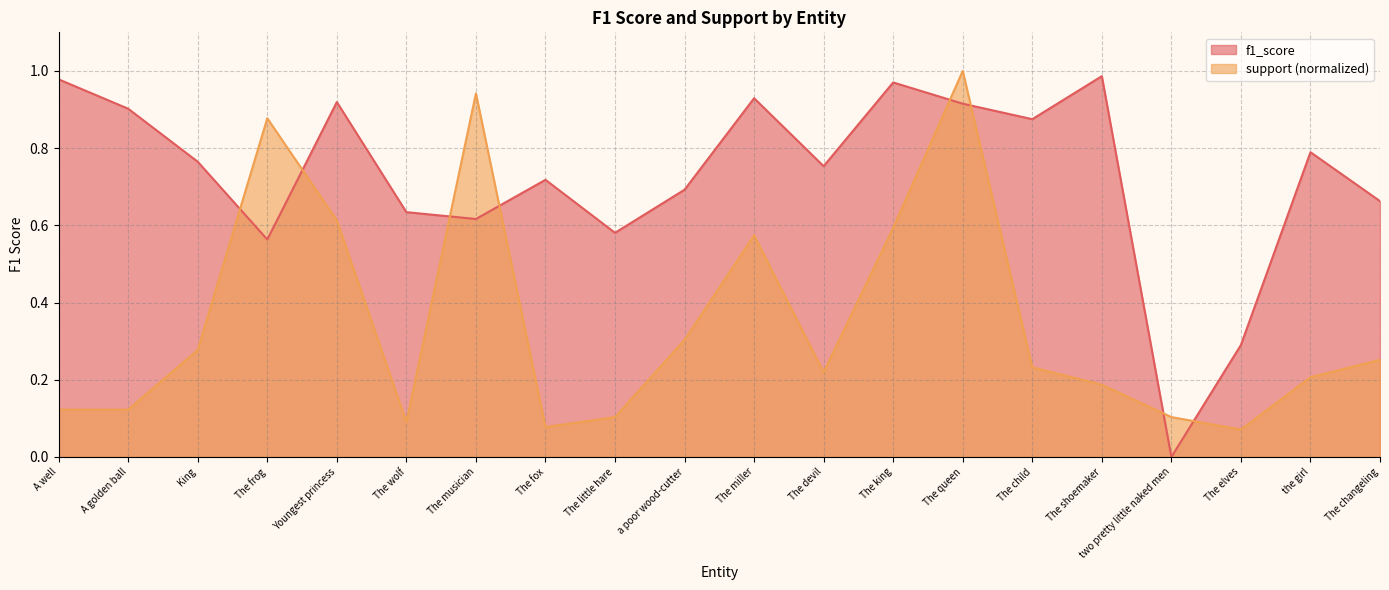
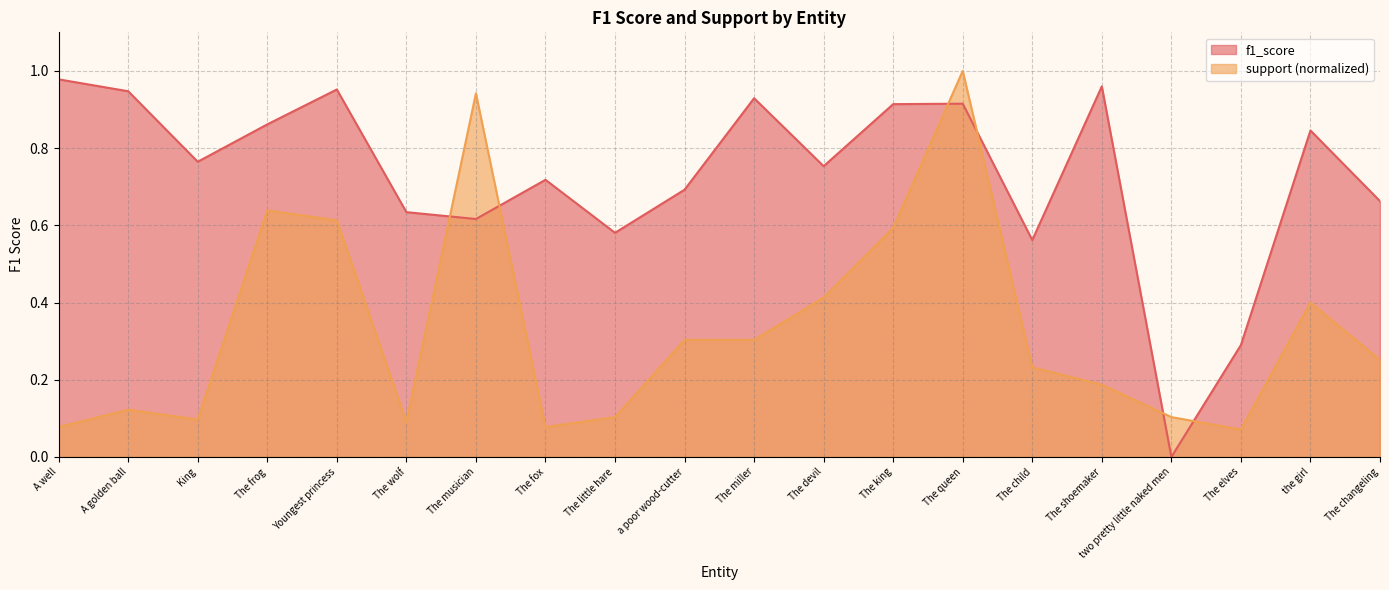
  {
    "f1_score": {
      "A well": 0.98,
-     "A golden ball": 0.90,
+     "A golden ball": 0.95,
      "King": 0.76,
-     "The frog": 0.56,
-     "Youngest princess": 0.92,
+     "The frog": 0.86,
+     "Youngest princess": 0.95,
      "The wolf": 0.63,
      "The musician": 0.62,
      "The fox": 0.72,
      "The little hare": 0.58,
      "a poor wood-cutter": 0.69,
      "The miller": 0.93,
      "The devil": 0.75,
-     "The king": 0.97,
+     "The king": 0.91,
      "The queen": 0.92,
-     "The child": 0.88,
-     "The shoemaker": 0.99,
+     "The child": 0.56,
+     "The shoemaker": 0.96,
      "two pretty little naked men": 0.00,
      "The elves": 0.29,
-     "the girl": 0.79,
+     "the girl": 0.85,
      "The changeling": 0.66
    },
    "support (normalized)": {
-     "A well": 0.12,
+     "A well": 0.08,
      "A golden ball": 0.12,
-     "King": 0.28,
-     "The frog": 0.88,
+     "King": 0.10,
+     "The frog": 0.64,
      "Youngest princess": 0.61,
      "The wolf": 0.09,
      "The musician": 0.94,
      "The fox": 0.08,
      "The little hare": 0.10,
      "a poor wood-cutter": 0.30,
-     "The miller": 0.57,
-     "The devil": 0.22,
+     "The miller": 0.30,
+     "The devil": 0.41,
      "The king": 0.59,
      "The queen": 1.00,
      "The child": 0.23,
      "The shoemaker": 0.19,
      "two pretty little naked men": 0.10,
      "The elves": 0.07,
-     "the girl": 0.21,
+     "the girl": 0.40,
      "The changeling": 0.25
    }
  }
